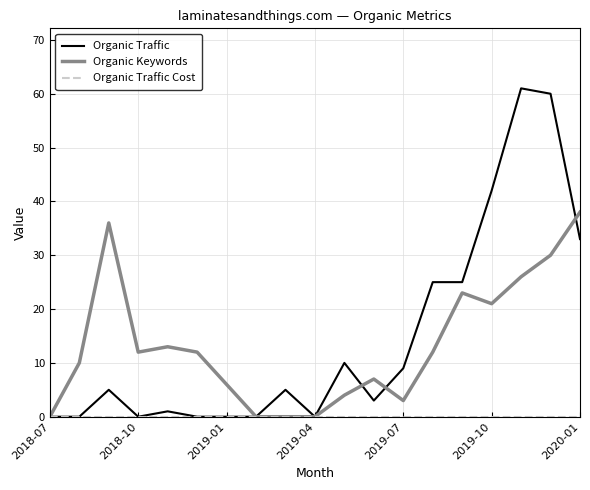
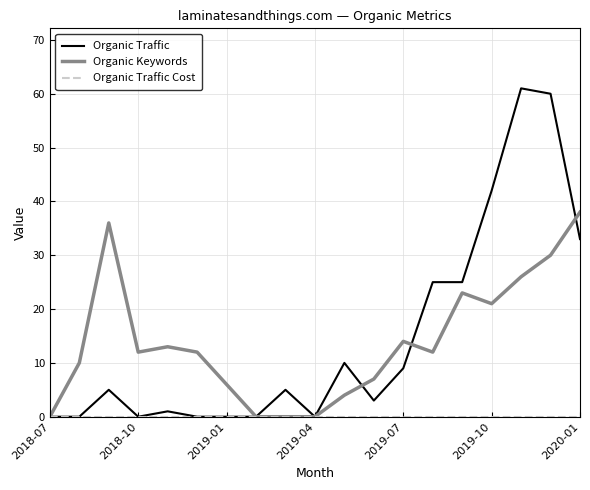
  {
    "Organic Traffic": {
      "2019-07": 9,
      "2019-10": 42,
      "2020-01": 33
    },
    "Organic Keywords": {
      "2018-10": 12,
      "2019-01": 6,
-     "2019-07": 3,
+     "2019-07": 14,
      "2019-10": 21,
      "2020-01": 38
    },
    "Organic Traffic Cost": {
      "2019-07": 0,
      "2019-10": 0,
      "2020-01": 0
    }
  }
